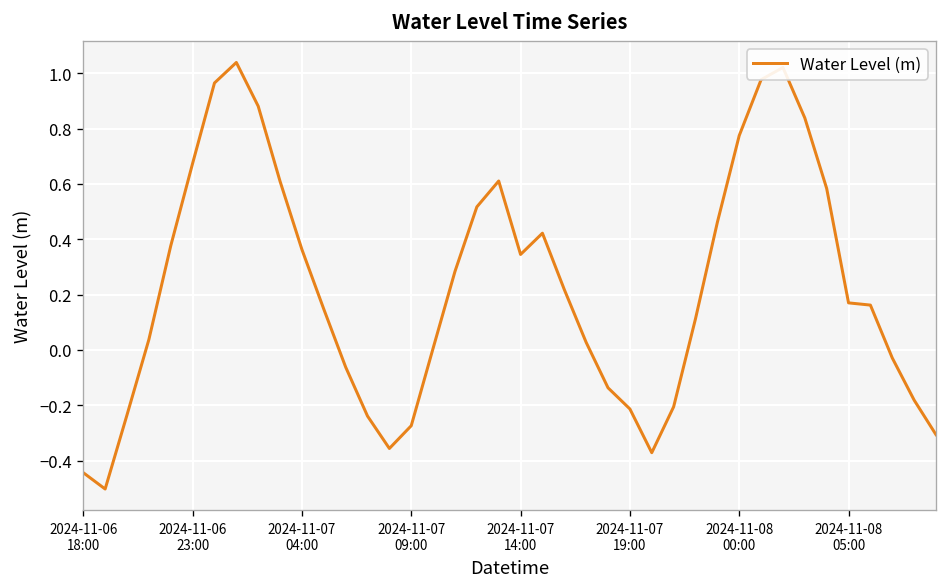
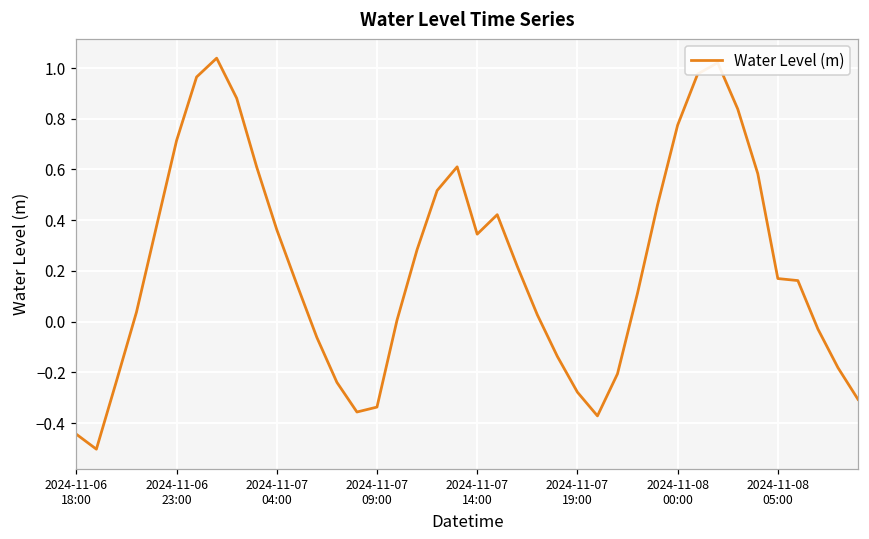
  {
    "2024-11-06 18:00": -0.44,
-   "2024-11-06 23:00": 0.67,
+   "2024-11-06 23:00": 0.71,
    "2024-11-07 04:00": 0.36,
-   "2024-11-07 09:00": -0.27,
+   "2024-11-07 09:00": -0.34,
    "2024-11-07 14:00": 0.34,
-   "2024-11-07 19:00": -0.21,
+   "2024-11-07 19:00": -0.28,
    "2024-11-08 00:00": 0.77,
    "2024-11-08 05:00": 0.17
  }
